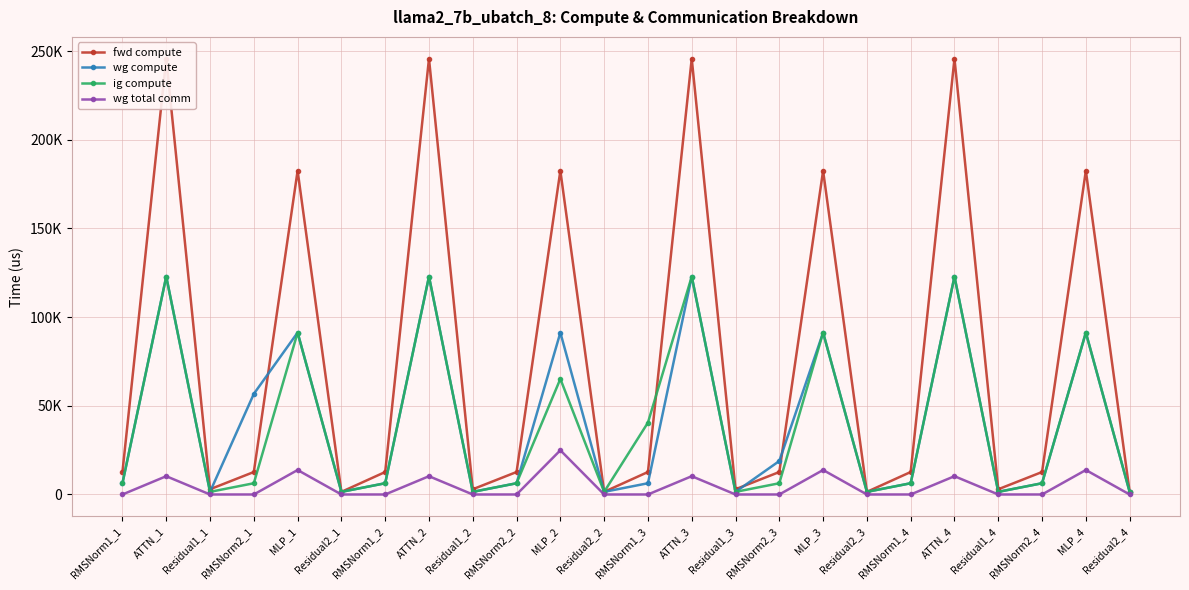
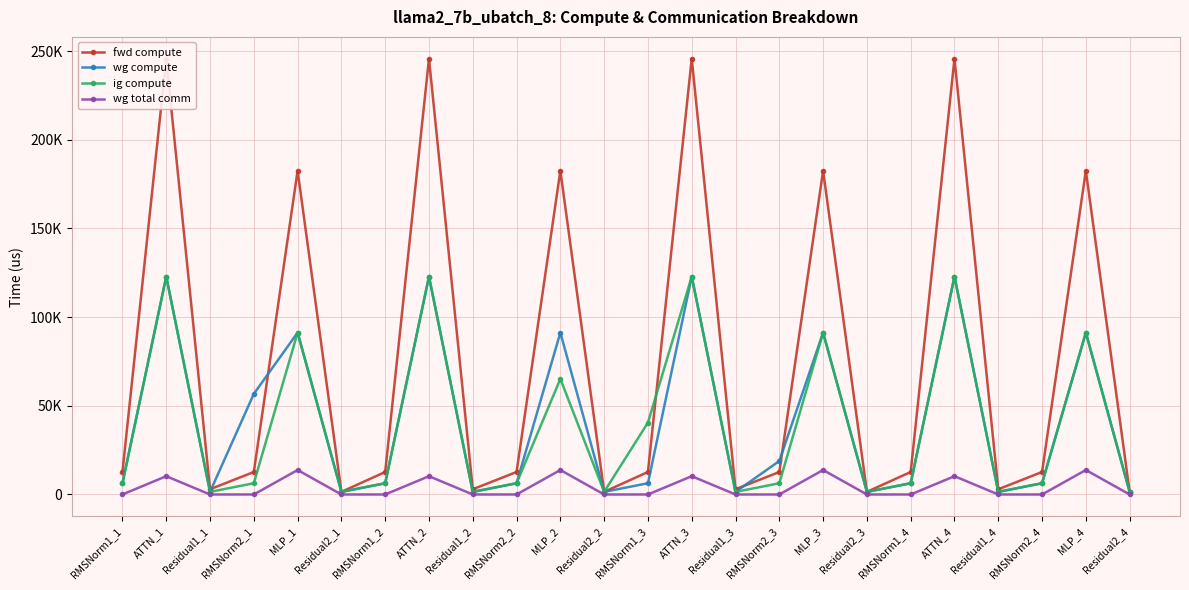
  {
    "fwd compute": {
      "RMSNorm1_1": 13000,
      "Residual1_1": 3000,
      "RMSNorm2_1": 13000,
      "MLP_1": 183000,
      "RMSNorm1_2": 13000,
      "ATTN_2": 246000,
      "Residual1_2": 3000,
      "RMSNorm2_2": 13000,
      "MLP_2": 183000,
      "RMSNorm1_3": 13000,
      "ATTN_3": 246000,
      "Residual1_3": 3000,
      "RMSNorm2_3": 13000,
      "MLP_3": 183000,
      "RMSNorm1_4": 13000,
      "ATTN_4": 246000,
      "Residual1_4": 3000,
      "RMSNorm2_4": 13000,
      "MLP_4": 183000
    },
    "wg compute": {
      "RMSNorm2_1": 57000,
      "MLP_2": 91000,
      "RMSNorm1_3": 6000,
      "RMSNorm2_3": 19000
    },
    "ig compute": {
      "RMSNorm2_1": 6000,
      "MLP_2": 65000,
      "RMSNorm1_3": 41000,
      "RMSNorm2_3": 6000
    },
    "wg total comm": {
      "RMSNorm1_1": 0,
      "ATTN_1": 10000,
      "Residual1_1": 0,
      "RMSNorm2_1": 0,
      "MLP_1": 14000,
      "Residual2_1": 0,
      "RMSNorm1_2": 0,
      "ATTN_2": 10000,
      "Residual1_2": 0,
      "RMSNorm2_2": 0,
-     "MLP_2": 25000,
+     "MLP_2": 14000,
      "Residual2_2": 0,
      "RMSNorm1_3": 0,
      "ATTN_3": 10000,
      "Residual1_3": 0,
      "RMSNorm2_3": 0,
      "MLP_3": 14000,
      "Residual2_3": 0,
      "RMSNorm1_4": 0,
      "ATTN_4": 10000,
      "Residual1_4": 0,
      "RMSNorm2_4": 0,
      "MLP_4": 14000,
      "Residual2_4": 0
    }
  }
